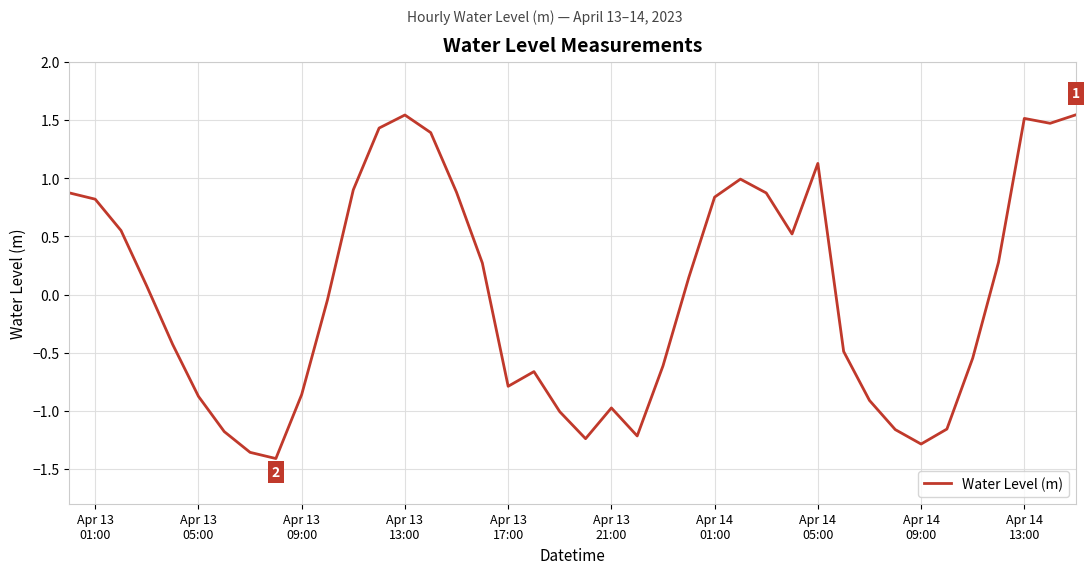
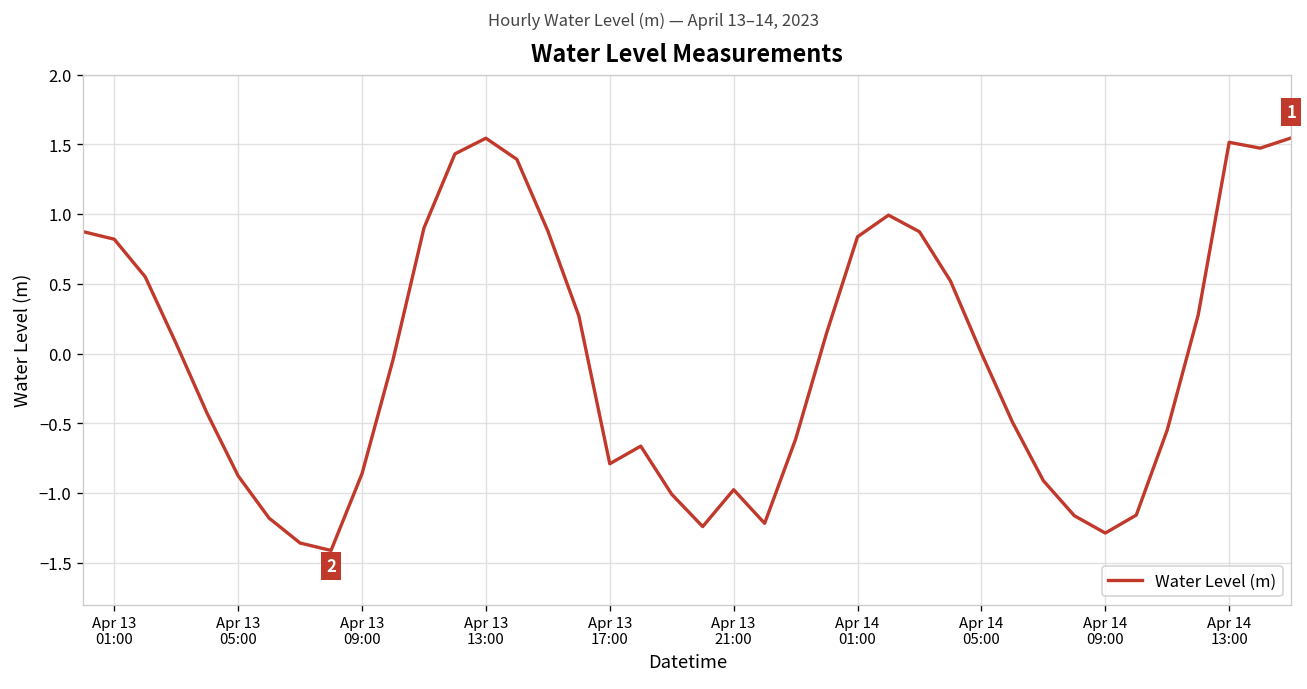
  {
    "Apr 13 01:00": 0.82,
    "Apr 13 05:00": -0.88,
    "Apr 13 09:00": -0.86,
    "Apr 13 13:00": 1.54,
    "Apr 13 17:00": -0.79,
    "Apr 13 21:00": -0.98,
    "Apr 14 01:00": 0.84,
-   "Apr 14 05:00": 1.13,
+   "Apr 14 05:00": 0.00,
    "Apr 14 09:00": -1.29,
    "Apr 14 13:00": 1.52
  }
